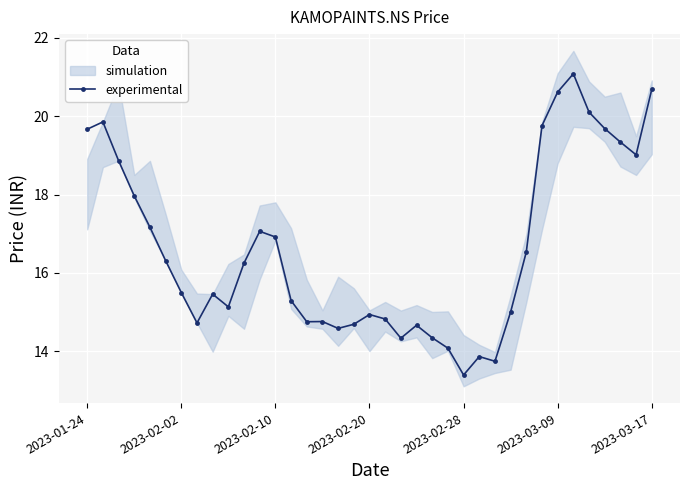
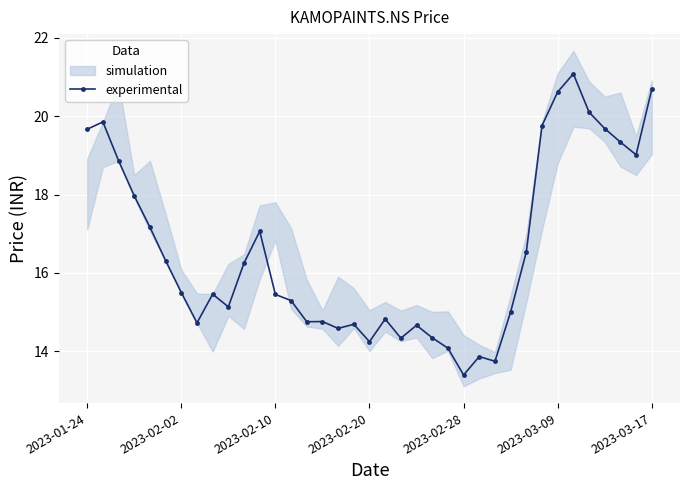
  {
    "experimental": {
      "2023-01-24": 19.7,
      "2023-02-02": 15.5,
-     "2023-02-10": 16.9,
-     "2023-02-20": 14.9,
+     "2023-02-10": 15.4,
+     "2023-02-20": 14.2,
      "2023-02-28": 13.4,
      "2023-03-09": 20.6,
      "2023-03-17": 20.7
    }
  }
